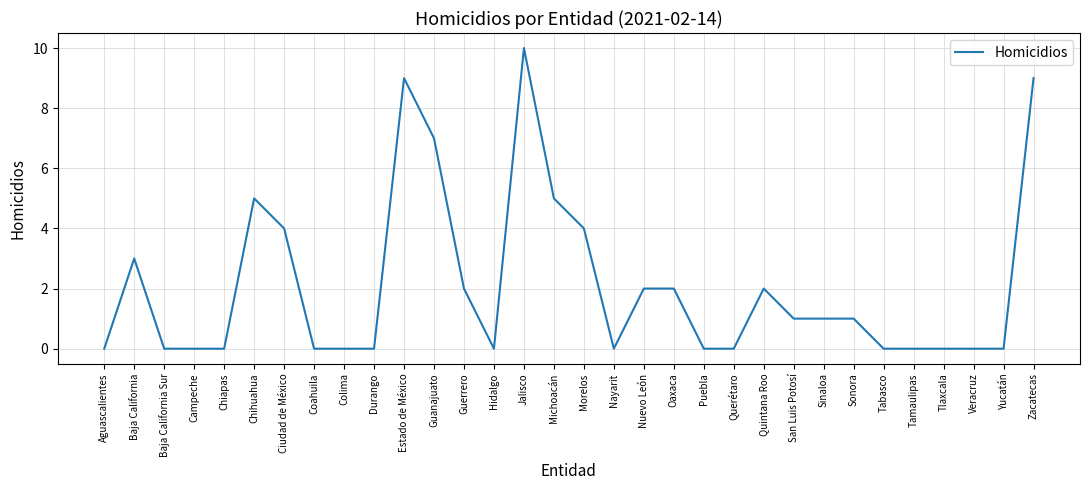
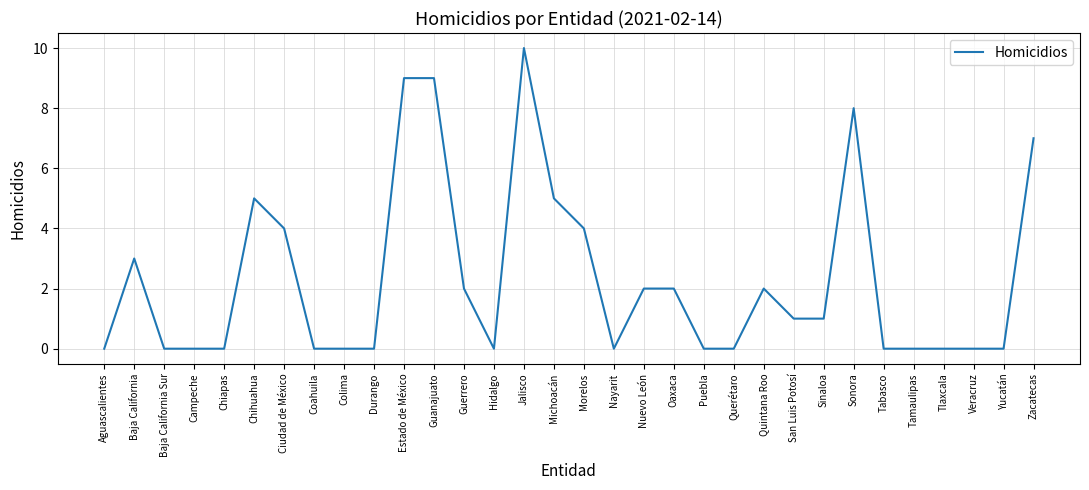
  {
    "Aguascalientes": 0,
    "Baja California": 3,
    "Baja California Sur": 0,
    "Campeche": 0,
    "Chiapas": 0,
    "Chihuahua": 5,
    "Ciudad de México": 4,
    "Coahuila": 0,
    "Colima": 0,
    "Durango": 0,
    "Estado de México": 9,
-   "Guanajuato": 7,
+   "Guanajuato": 9,
    "Guerrero": 2,
    "Hidalgo": 0,
    "Jalisco": 10,
    "Michoacán": 5,
    "Morelos": 4,
    "Nayarit": 0,
    "Nuevo León": 2,
    "Oaxaca": 2,
    "Puebla": 0,
    "Querétaro": 0,
    "Quintana Roo": 2,
    "San Luis Potosí": 1,
    "Sinaloa": 1,
-   "Sonora": 1,
+   "Sonora": 8,
    "Tabasco": 0,
    "Tamaulipas": 0,
    "Tlaxcala": 0,
    "Veracruz": 0,
    "Yucatán": 0,
-   "Zacatecas": 9
+   "Zacatecas": 7
  }
